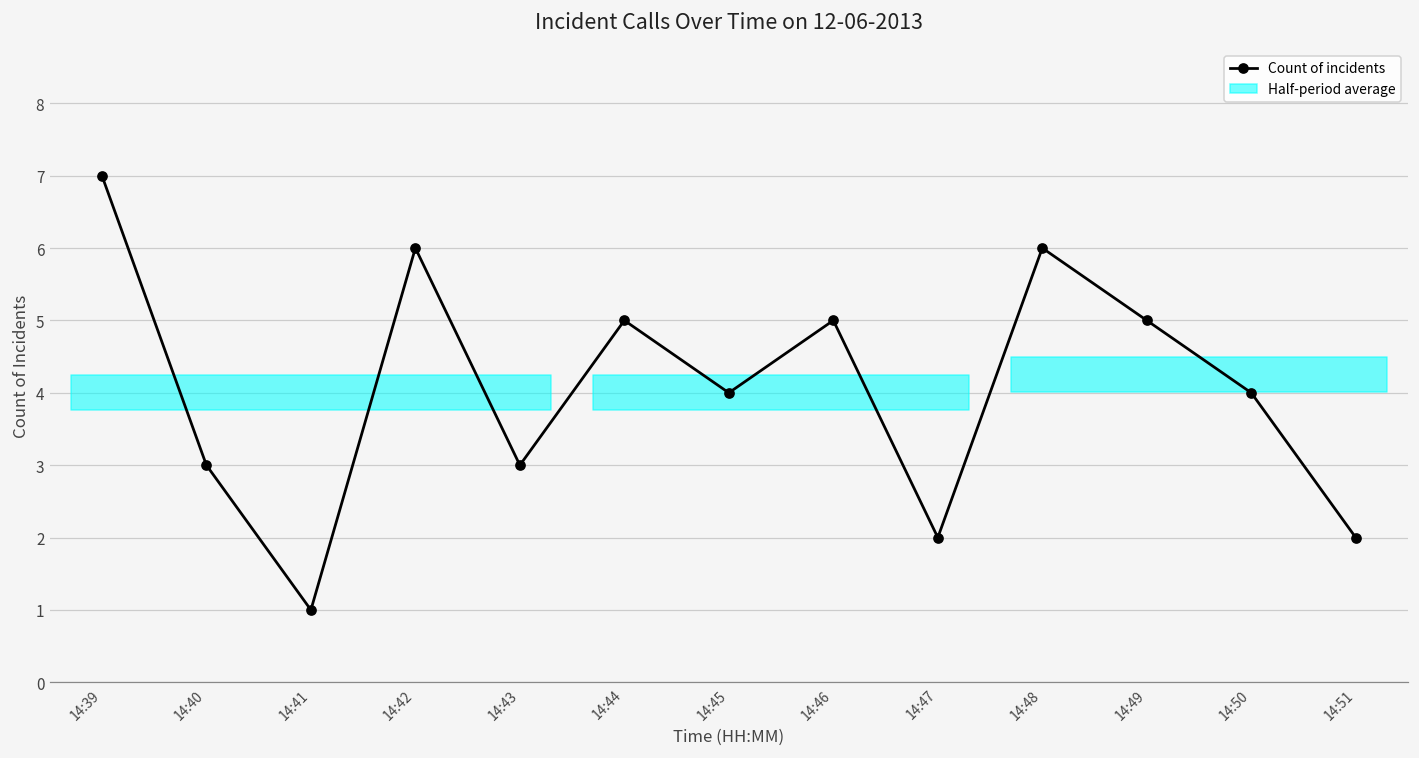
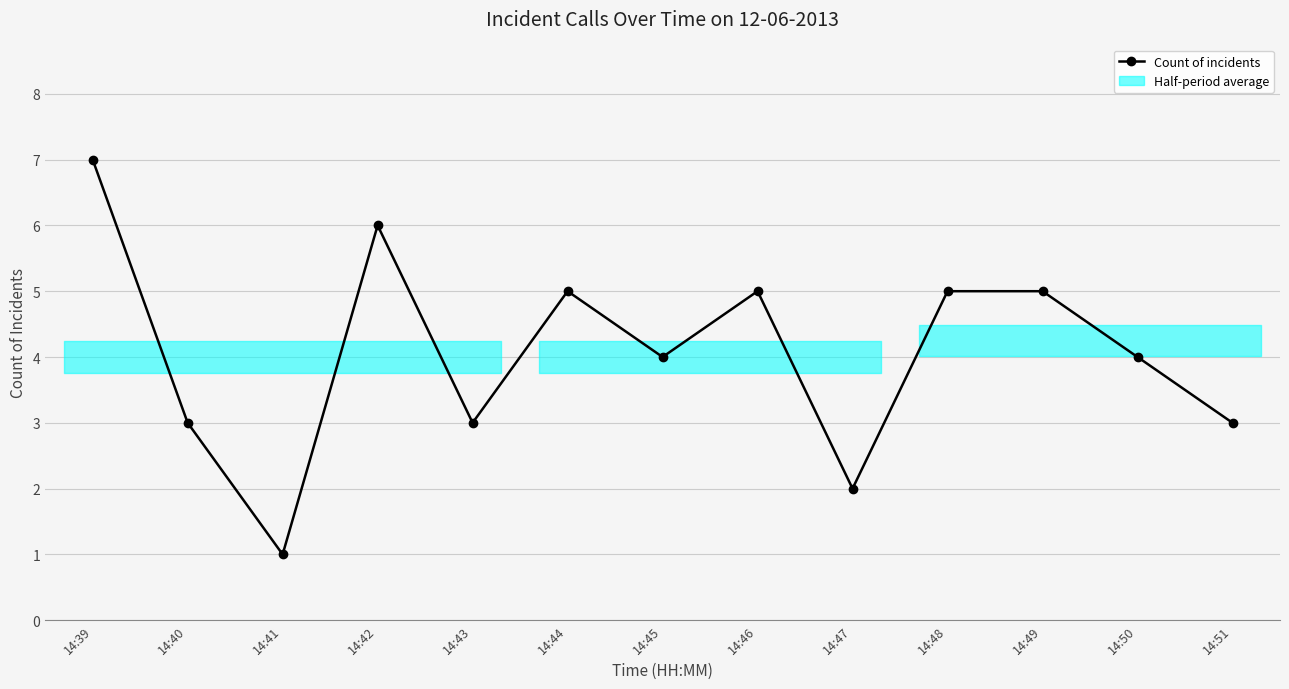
  {
    "Count of incidents": {
      "14:39": 7,
      "14:40": 3,
      "14:41": 1,
      "14:42": 6,
      "14:43": 3,
      "14:44": 5,
      "14:45": 4,
      "14:46": 5,
      "14:47": 2,
-     "14:48": 6,
+     "14:48": 5,
      "14:49": 5,
      "14:50": 4,
-     "14:51": 2
+     "14:51": 3
    }
  }
